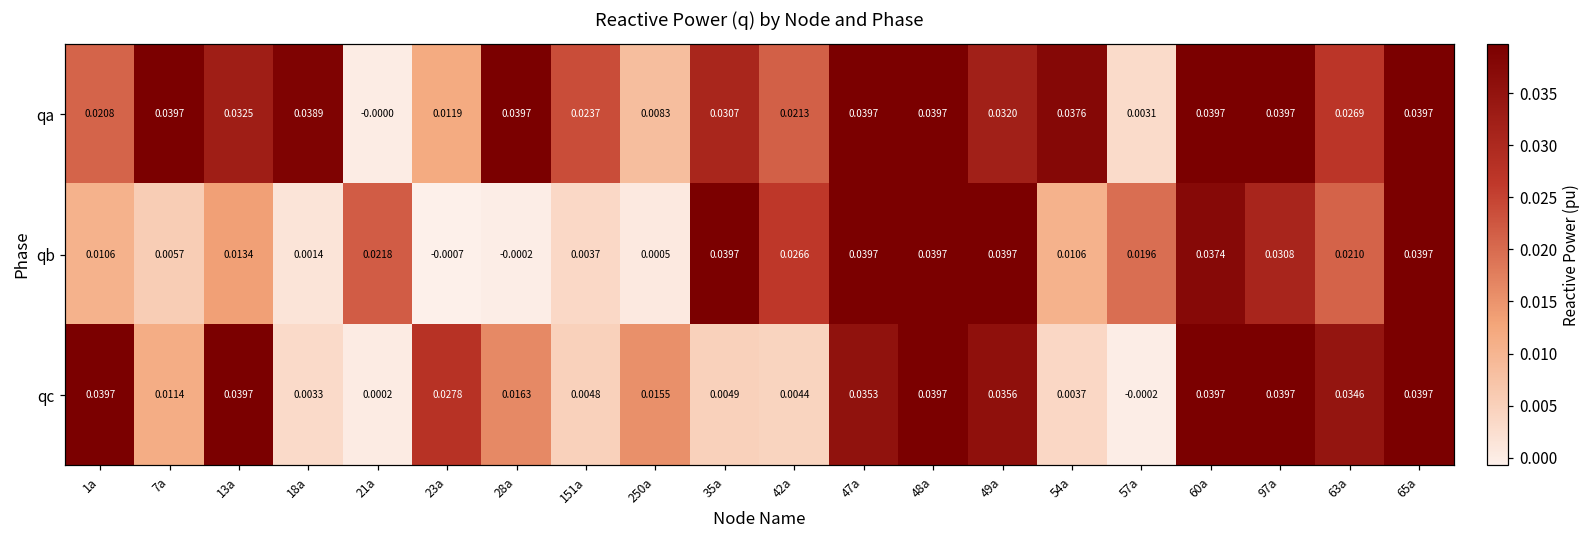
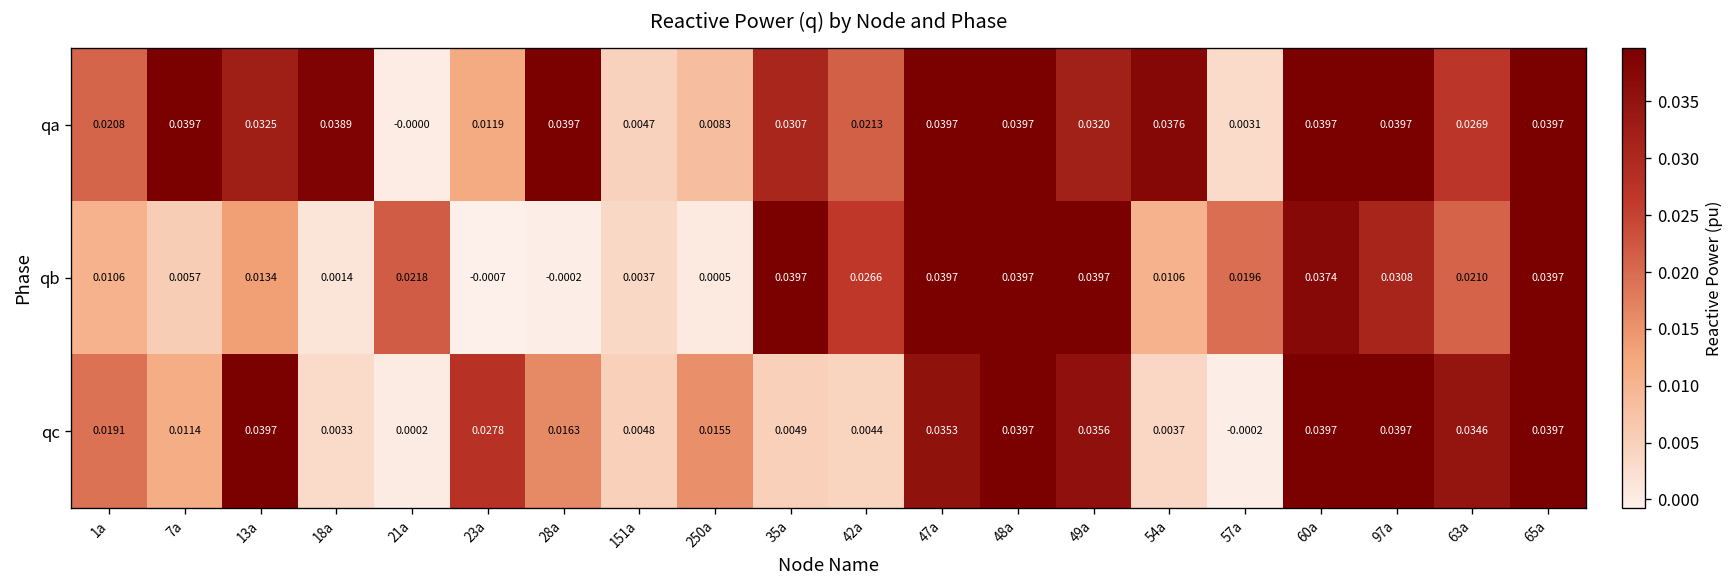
  {
    "qa": {
      "1a": 0.0208,
      "7a": 0.0397,
      "13a": 0.0325,
      "18a": 0.0389,
      "21a": -0.0000,
      "23a": 0.0119,
      "28a": 0.0397,
-     "151a": 0.0237,
+     "151a": 0.0047,
      "250a": 0.0083,
      "35a": 0.0307,
      "42a": 0.0213,
      "47a": 0.0397,
      "48a": 0.0397,
      "49a": 0.0320,
      "54a": 0.0376,
      "57a": 0.0031,
      "60a": 0.0397,
      "97a": 0.0397,
      "63a": 0.0269,
      "65a": 0.0397
    },
    "qb": {
      "1a": 0.0106,
      "7a": 0.0057,
      "13a": 0.0134,
      "18a": 0.0014,
      "21a": 0.0218,
      "23a": -0.0007,
      "28a": -0.0002,
      "151a": 0.0037,
      "250a": 0.0005,
      "35a": 0.0397,
      "42a": 0.0266,
      "47a": 0.0397,
      "48a": 0.0397,
      "49a": 0.0397,
      "54a": 0.0106,
      "57a": 0.0196,
      "60a": 0.0374,
      "97a": 0.0308,
      "63a": 0.0210,
      "65a": 0.0397
    },
    "qc": {
-     "1a": 0.0397,
+     "1a": 0.0191,
      "7a": 0.0114,
      "13a": 0.0397,
      "18a": 0.0033,
      "21a": 0.0002,
      "23a": 0.0278,
      "28a": 0.0163,
      "151a": 0.0048,
      "250a": 0.0155,
      "35a": 0.0049,
      "42a": 0.0044,
      "47a": 0.0353,
      "48a": 0.0397,
      "49a": 0.0356,
      "54a": 0.0037,
      "57a": -0.0002,
      "60a": 0.0397,
      "97a": 0.0397,
      "63a": 0.0346,
      "65a": 0.0397
    }
  }
